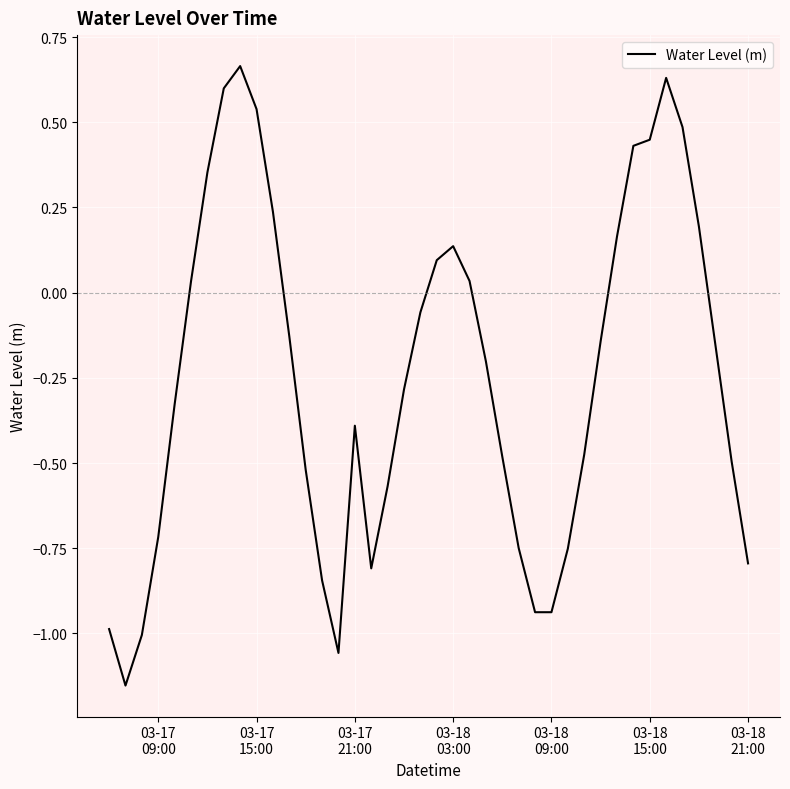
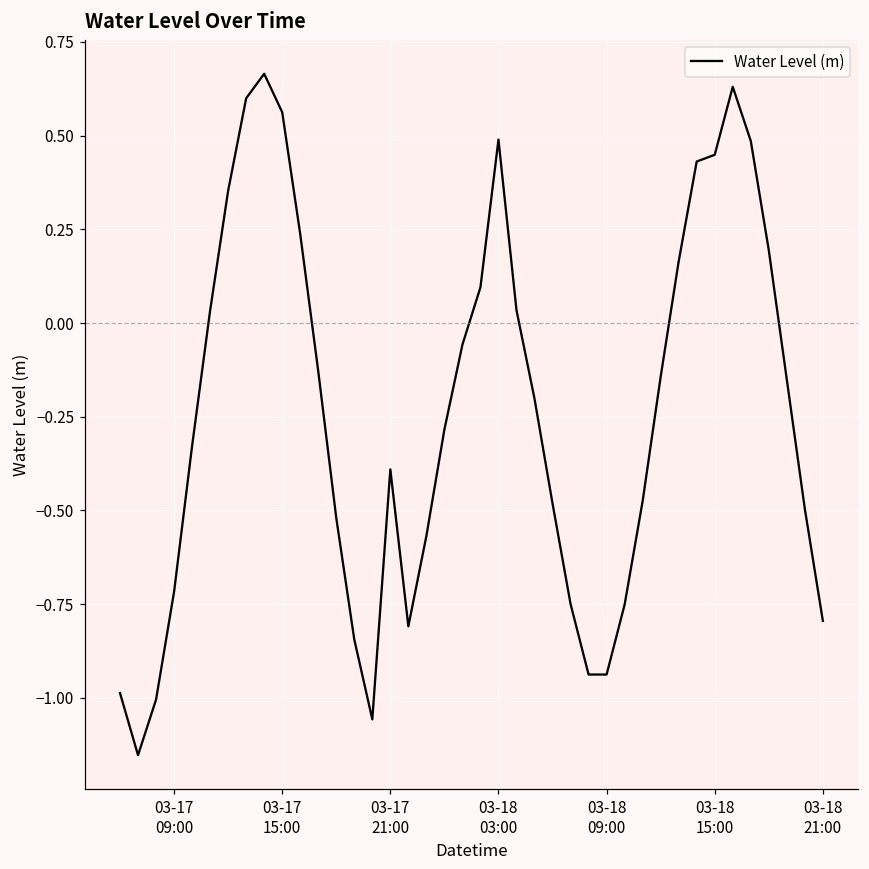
  {
    "03-17 09:00": -0.72,
-   "03-17 15:00": 0.54,
+   "03-17 15:00": 0.56,
    "03-17 21:00": -0.39,
-   "03-18 03:00": 0.14,
+   "03-18 03:00": 0.49,
    "03-18 09:00": -0.94,
    "03-18 15:00": 0.45,
    "03-18 21:00": -0.79
  }
